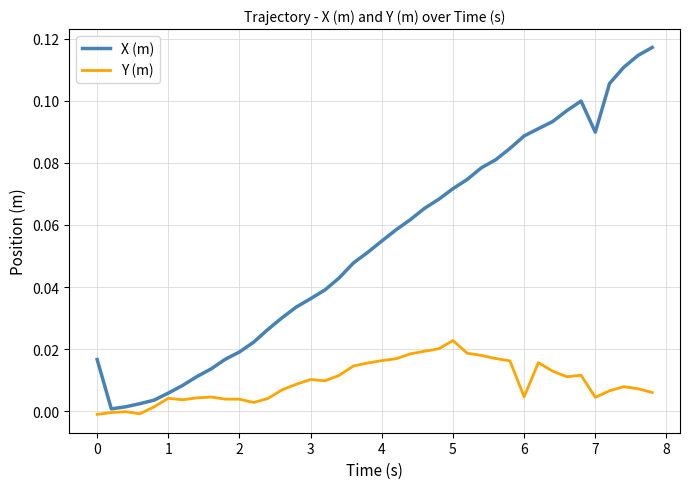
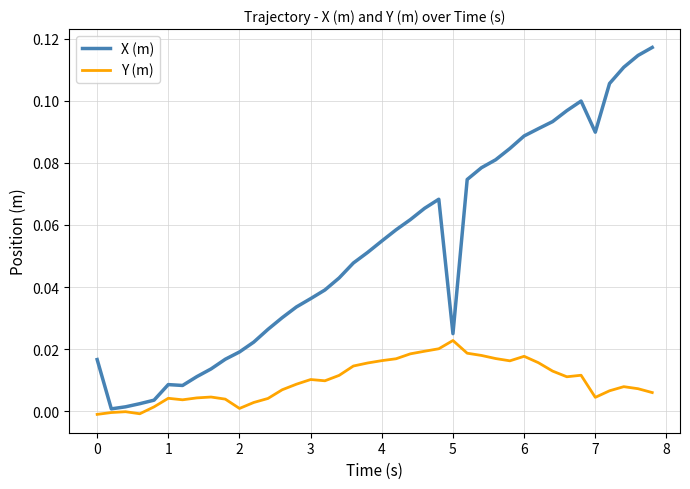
  {
    "X (m)": {
      "0": 0.017,
-     "1": 0.006,
+     "1": 0.009,
      "2": 0.019,
      "3": 0.036,
      "4": 0.055,
-     "5": 0.072,
+     "5": 0.025,
      "6": 0.089,
      "7": 0.090
    },
    "Y (m)": {
      "0": -0.001,
      "1": 0.004,
-     "2": 0.004,
+     "2": 0.001,
      "3": 0.010,
      "4": 0.016,
      "5": 0.023,
-     "6": 0.005,
+     "6": 0.018,
      "7": 0.004
    }
  }
